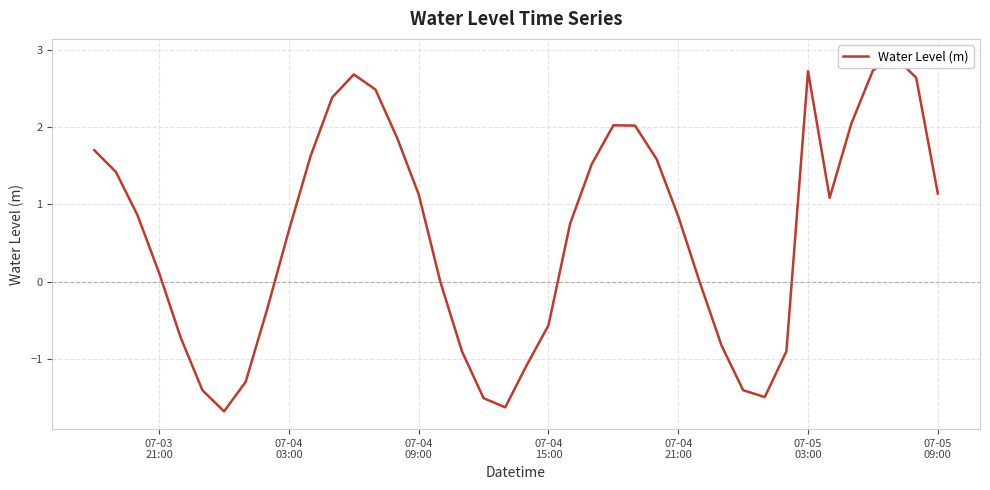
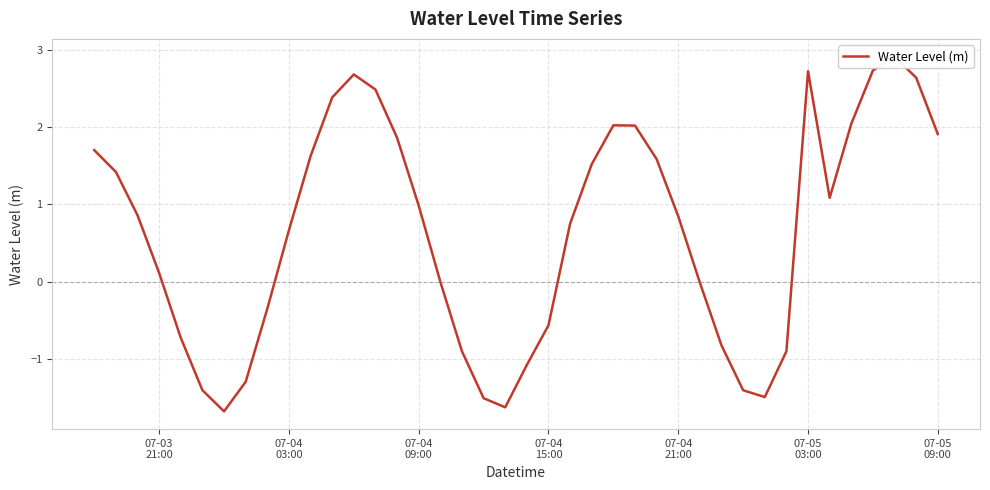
  {
    "07-03 21:00": 0.1,
    "07-04 03:00": 0.7,
-   "07-04 09:00": 1.1,
+   "07-04 09:00": 1.0,
    "07-04 15:00": -0.6,
    "07-04 21:00": 0.8,
    "07-05 03:00": 2.7,
-   "07-05 09:00": 1.1
+   "07-05 09:00": 1.9
  }
